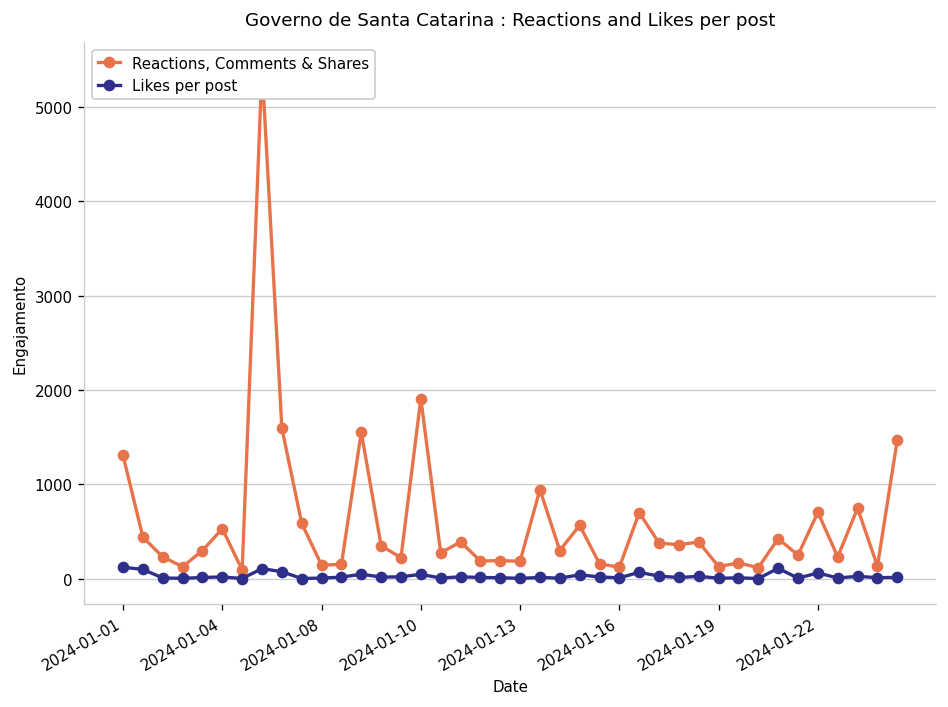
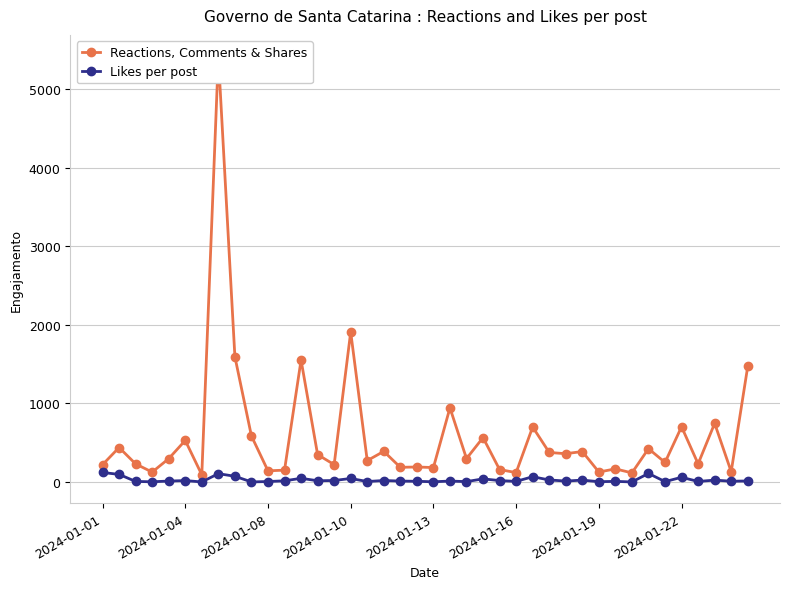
  {
    "Reactions, Comments & Shares": {
-     "2024-01-01": 1300,
+     "2024-01-01": 200,
      "2024-01-13": 200
    },
    "Likes per post": {
      "2024-01-01": 100,
      "2024-01-13": 0
    }
  }
